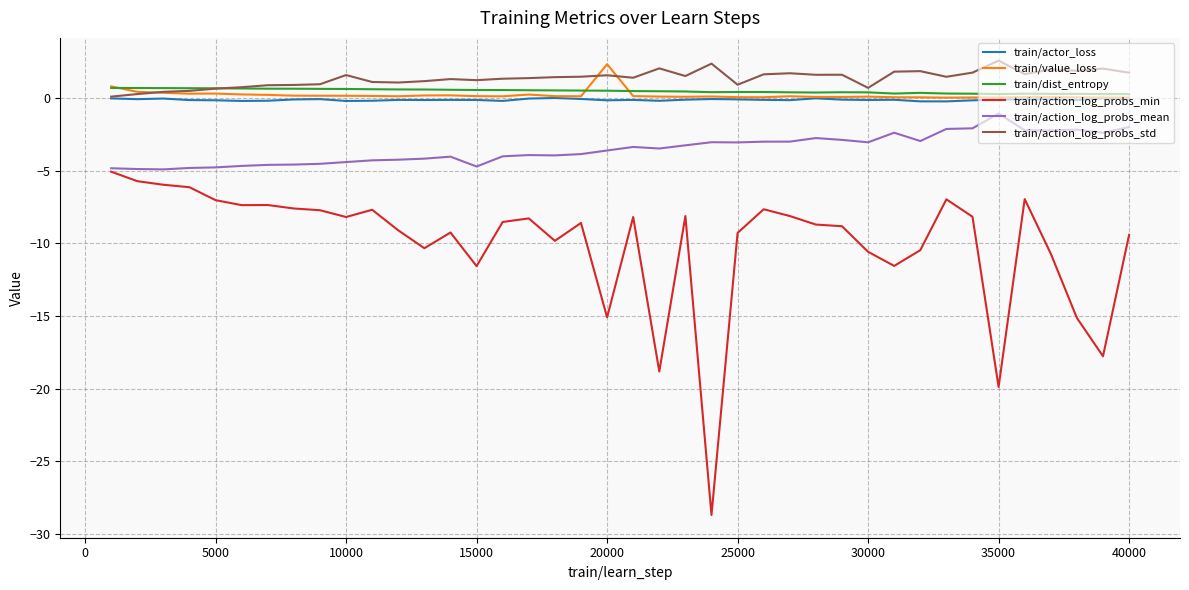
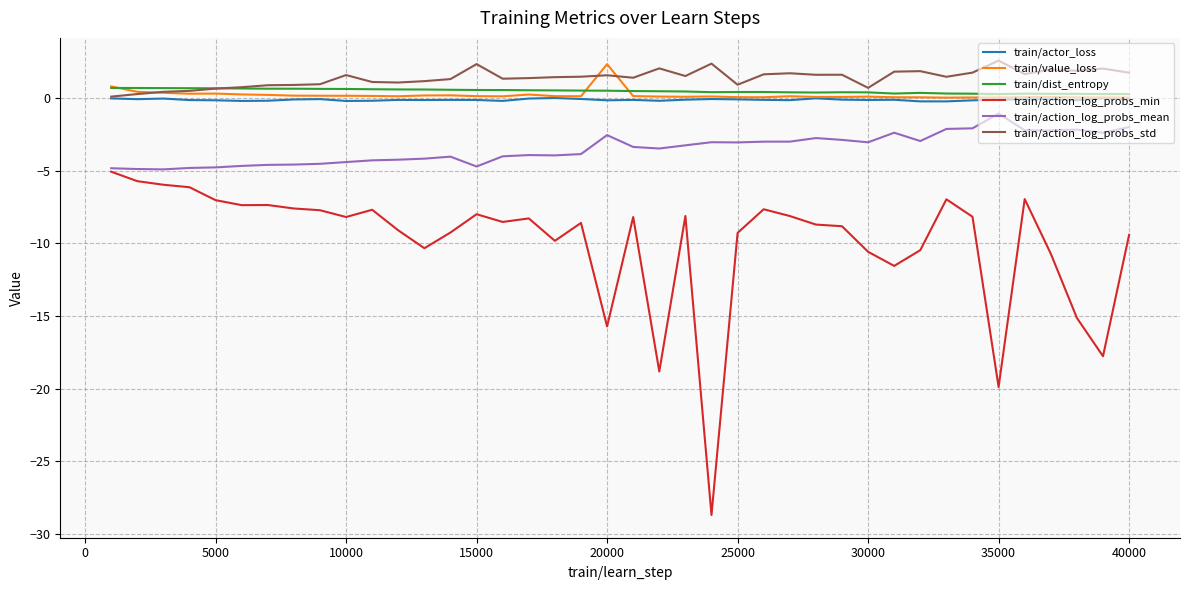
  {
    "train/actor_loss": {
      "5000": -0.2,
      "10000": -0.2,
      "15000": -0.1,
      "20000": -0.2,
      "30000": -0.1
    },
    "train/value_loss": {
      "5000": 0.3,
      "10000": 0.2,
      "15000": 0.1,
      "20000": 2.3,
      "30000": 0.1
    },
    "train/dist_entropy": {
      "10000": 0.6,
      "15000": 0.6,
      "20000": 0.5,
      "25000": 0.4,
      "30000": 0.4
    },
    "train/action_log_probs_min": {
      "5000": -7.0,
      "10000": -8.2,
-     "15000": -11.6,
-     "20000": -15.1,
+     "15000": -8.0,
+     "20000": -15.7,
      "25000": -9.3,
      "30000": -10.6,
      "35000": -19.9,
      "40000": -9.4
    },
    "train/action_log_probs_mean": {
      "5000": -4.8,
      "10000": -4.4,
      "15000": -4.7,
-     "20000": -3.6,
+     "20000": -2.6,
      "25000": -3.1,
      "30000": -3.0
    },
    "train/action_log_probs_std": {
      "10000": 1.6,
-     "15000": 1.2,
+     "15000": 2.3,
      "20000": 1.6,
      "25000": 0.9,
      "30000": 0.7
    }
  }
